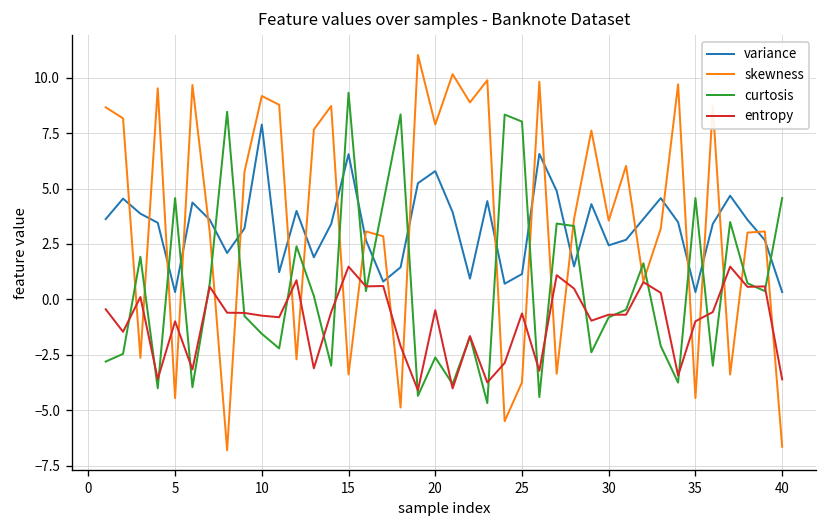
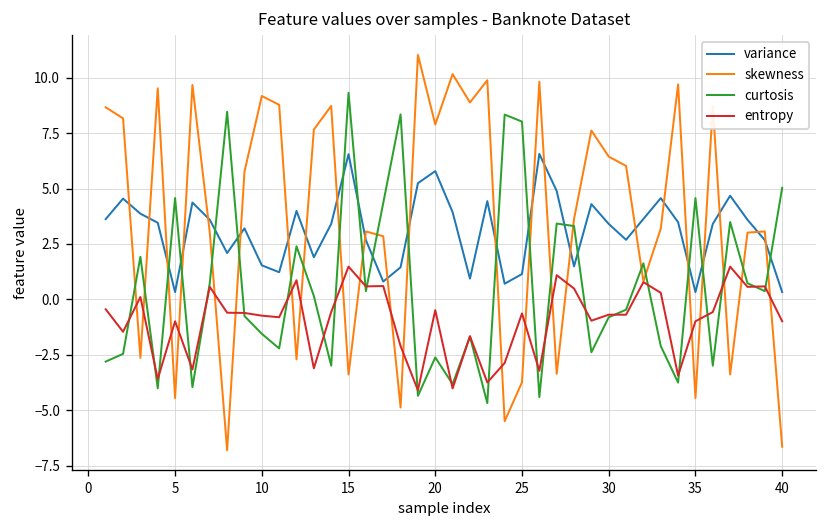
  {
    "variance": {
      "5": 0.3,
-     "10": 7.9,
+     "10": 1.5,
      "15": 6.6,
      "20": 5.8,
      "25": 1.1,
-     "30": 2.4,
+     "30": 3.4,
      "35": 0.3,
      "40": 0.3
    },
    "skewness": {
      "5": -4.5,
      "10": 9.2,
      "15": -3.4,
      "20": 7.9,
      "25": -3.7,
-     "30": 3.6,
+     "30": 6.4,
      "35": -4.5,
      "40": -6.6
    },
    "curtosis": {
      "5": 4.6,
      "10": -1.6,
      "15": 9.3,
      "20": -2.6,
      "25": 8.0,
      "35": 4.6,
-     "40": 4.6
+     "40": 5.0
    },
    "entropy": {
      "5": -1.0,
      "10": -0.7,
      "15": 1.5,
      "20": -0.5,
      "25": -0.6,
      "35": -1.0,
-     "40": -3.6
+     "40": -1.0
    }
  }
